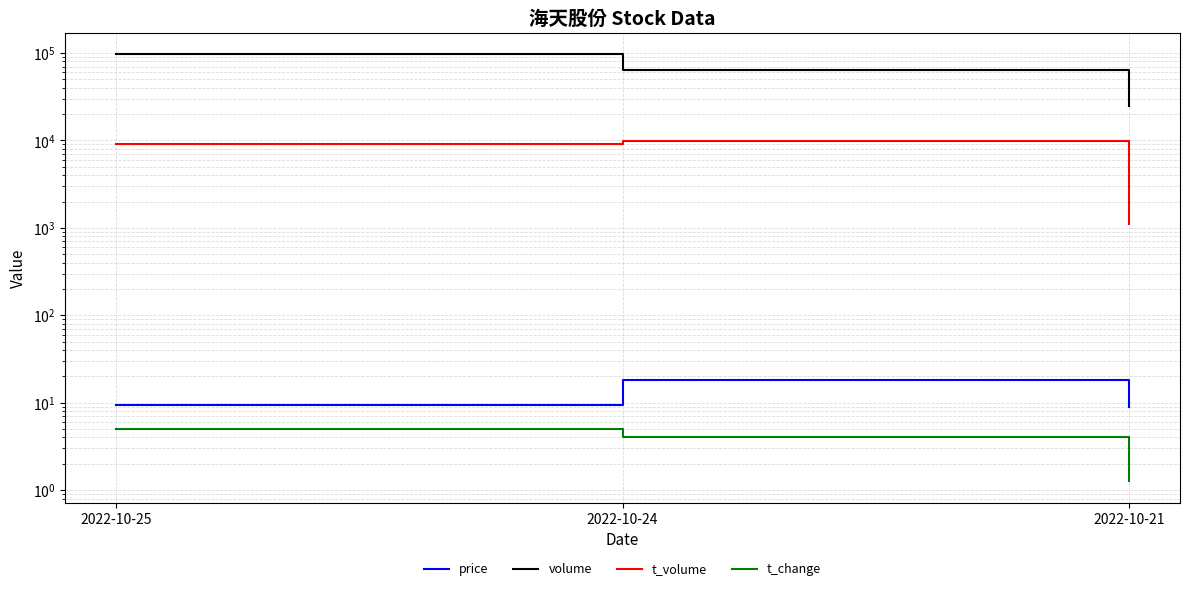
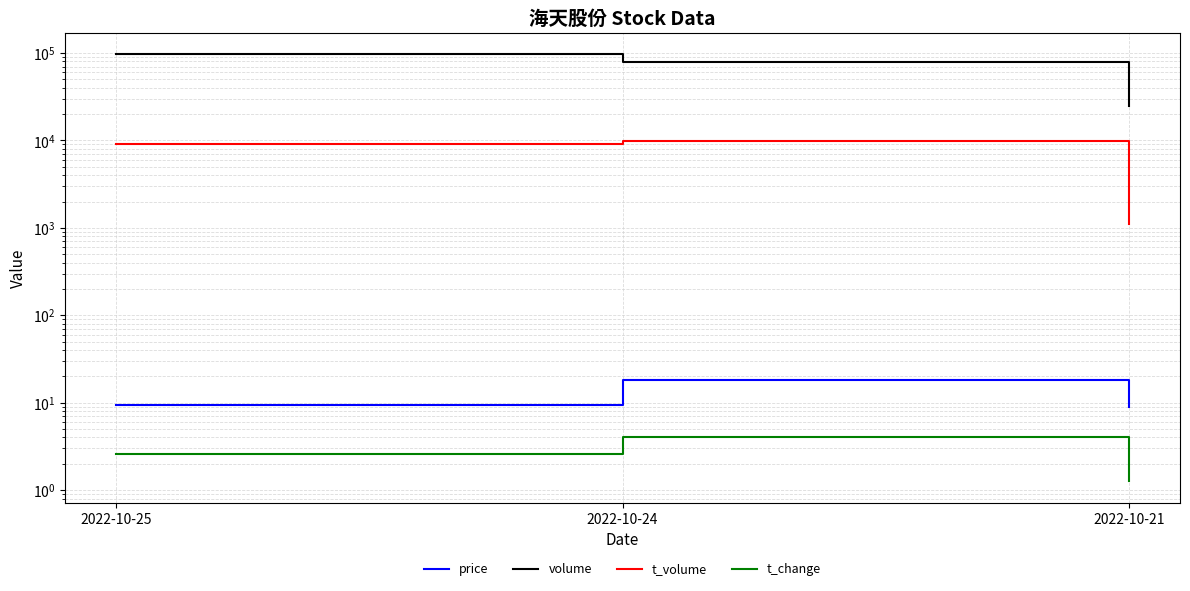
  {
    "price": {
      "2022-10-25": 9,
      "2022-10-24": 18,
      "2022-10-21": 9
    },
    "volume": {
      "2022-10-25": 100000,
-     "2022-10-24": 60000,
+     "2022-10-24": 80000,
      "2022-10-21": 25000
    },
    "t_volume": {
      "2022-10-25": 9000,
      "2022-10-24": 10000,
      "2022-10-21": 1100
    },
    "t_change": {
-     "2022-10-25": 5,
+     "2022-10-25": 2.6,
      "2022-10-24": 4,
      "2022-10-21": 1.3
    }
  }
